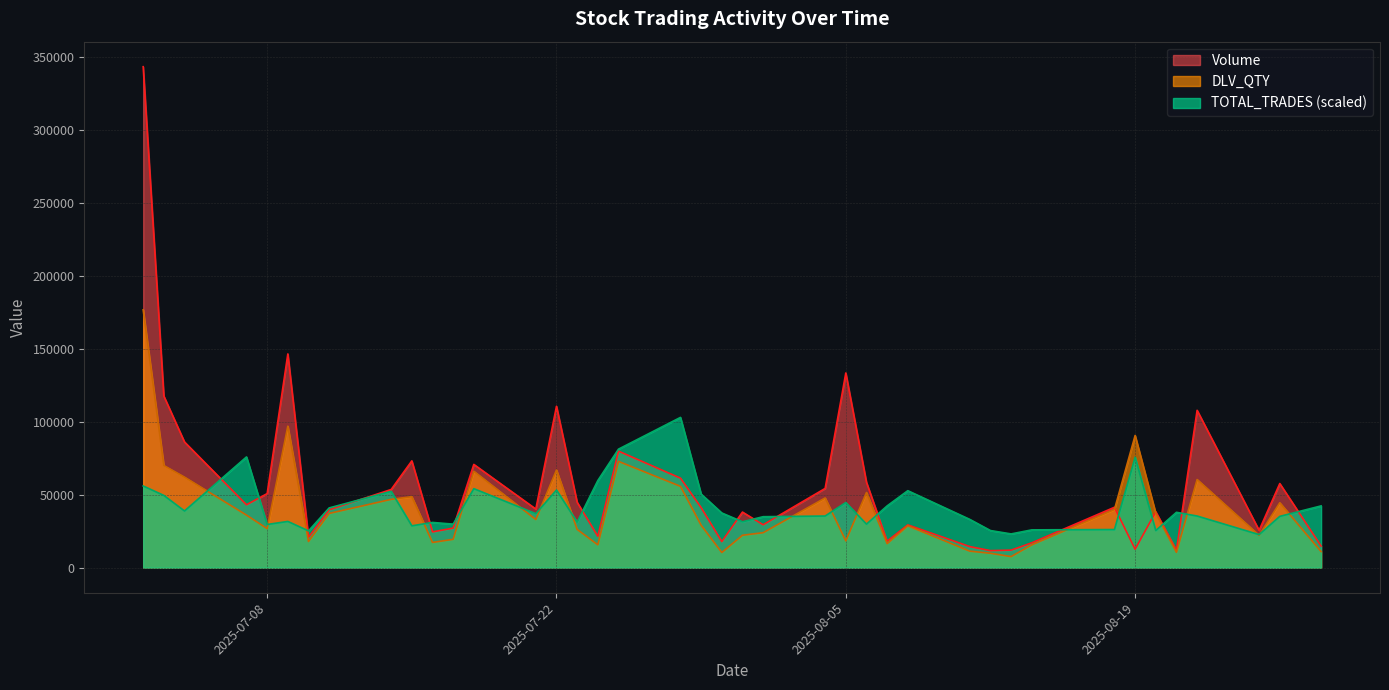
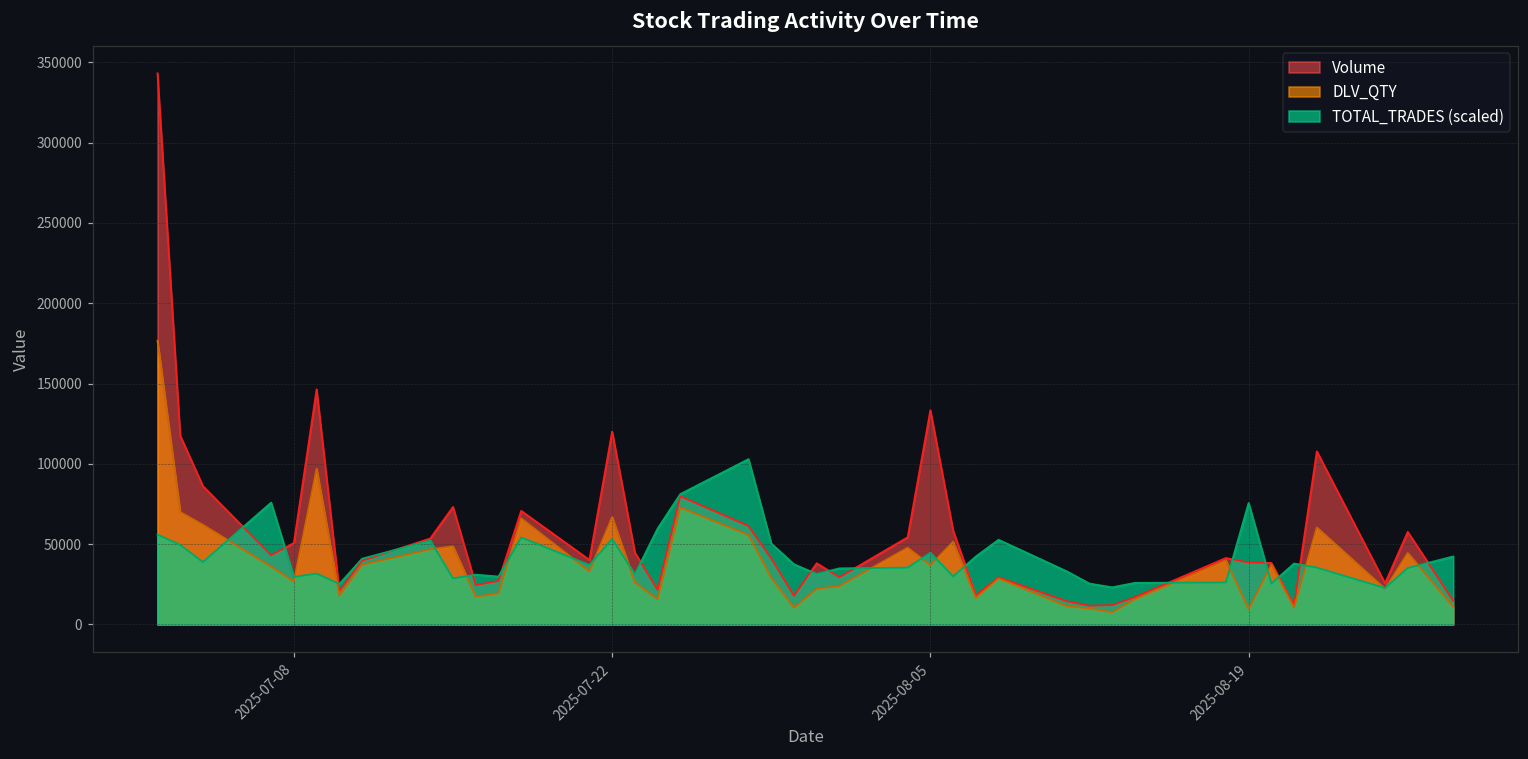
  {
    "Volume": {
      "2025-07-08": 51000,
-     "2025-07-22": 111000,
+     "2025-07-22": 120000,
      "2025-08-05": 133000,
-     "2025-08-19": 13000
+     "2025-08-19": 39000
    },
    "DLV_QTY": {
      "2025-07-08": 27000,
      "2025-07-22": 67000,
-     "2025-08-05": 18000,
-     "2025-08-19": 91000
+     "2025-08-05": 37000,
+     "2025-08-19": 10000
    },
    "TOTAL_TRADES (scaled)": {
      "2025-07-08": 30000,
      "2025-07-22": 53000,
      "2025-08-05": 45000,
      "2025-08-19": 76000
    }
  }
